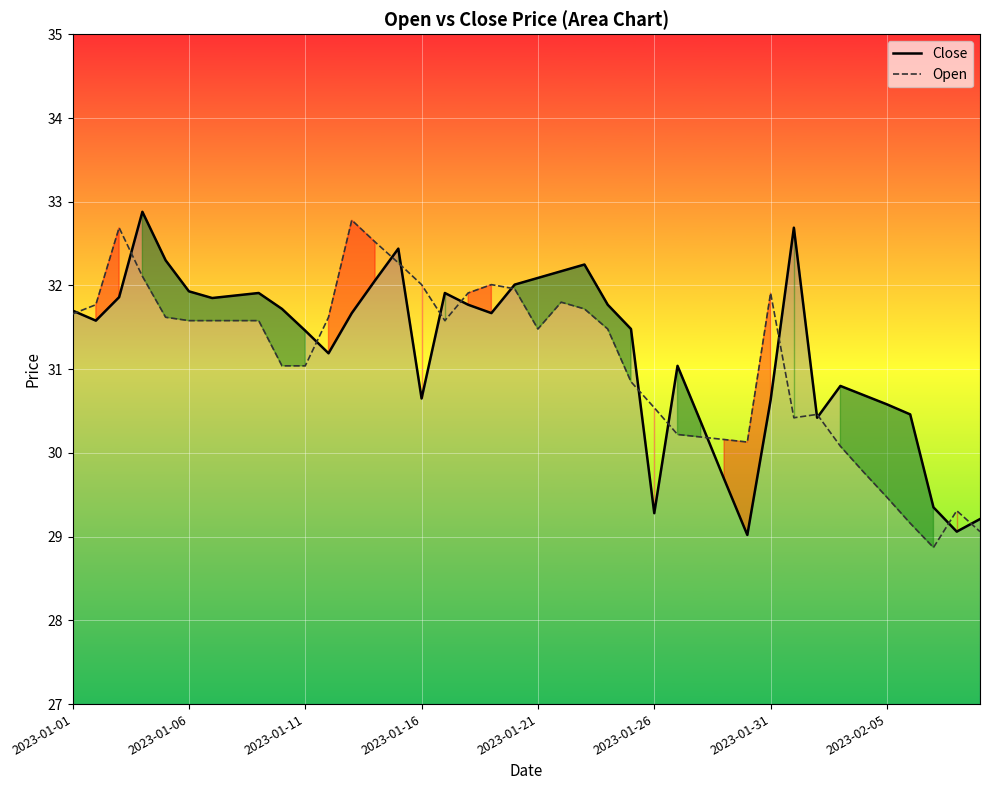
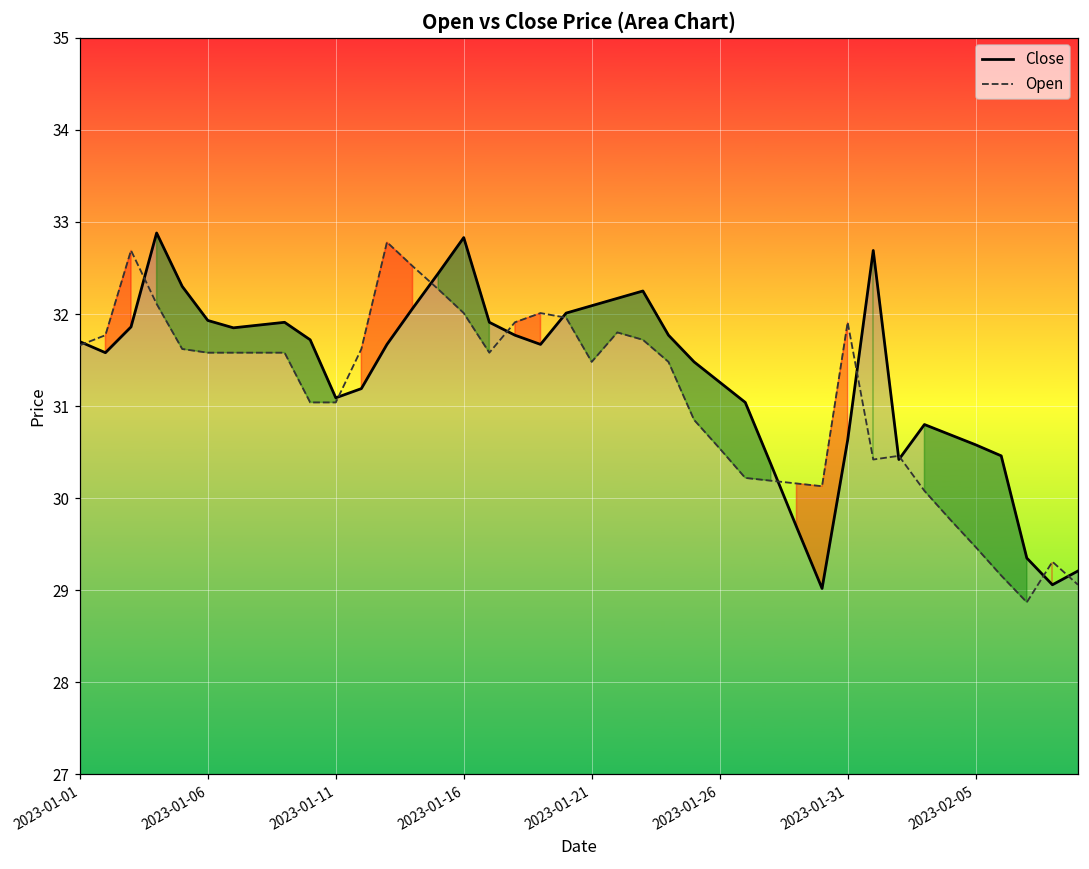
  {
    "Close": {
      "2023-01-01": 31.7,
      "2023-01-06": 31.9,
-     "2023-01-11": 31.5,
-     "2023-01-16": 30.7,
+     "2023-01-11": 31.1,
+     "2023-01-16": 32.8,
      "2023-01-21": 32.1,
-     "2023-01-26": 29.3,
+     "2023-01-26": 31.3,
      "2023-01-31": 30.6,
      "2023-02-05": 30.6
    },
    "Open": {
      "2023-01-01": 31.7,
      "2023-01-06": 31.6,
      "2023-01-11": 31.0,
      "2023-01-16": 32.0,
      "2023-01-21": 31.5,
      "2023-01-26": 30.5,
      "2023-01-31": 31.9,
      "2023-02-05": 29.5
    }
  }
